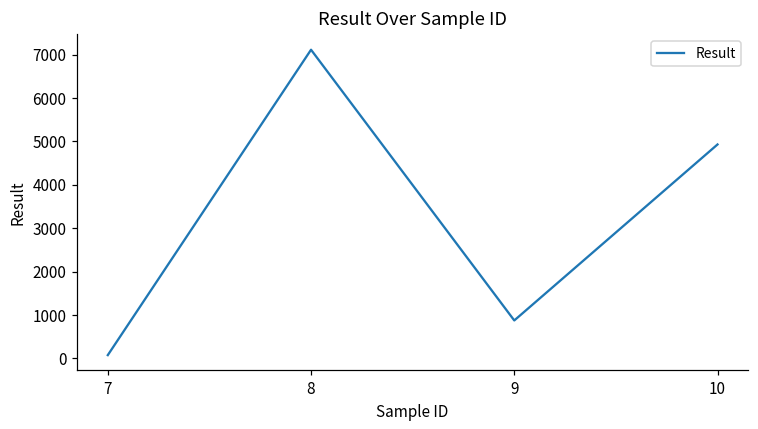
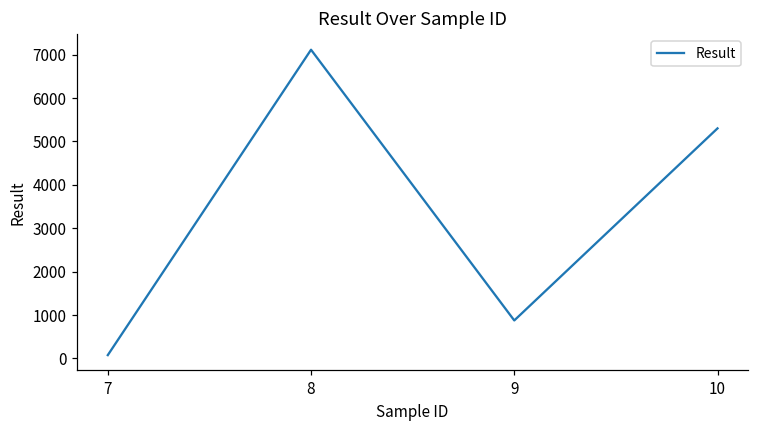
  {
    "7": 100,
    "8": 7100,
    "9": 900,
-   "10": 4900
+   "10": 5300
  }
